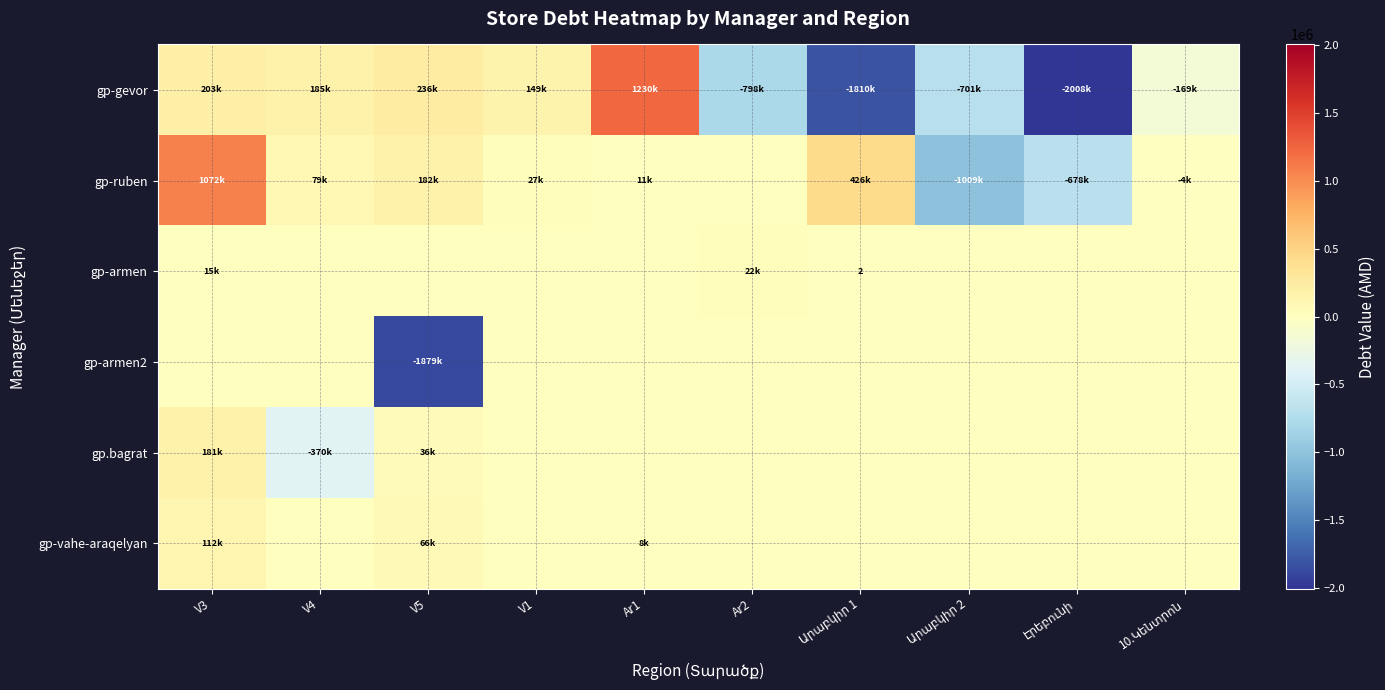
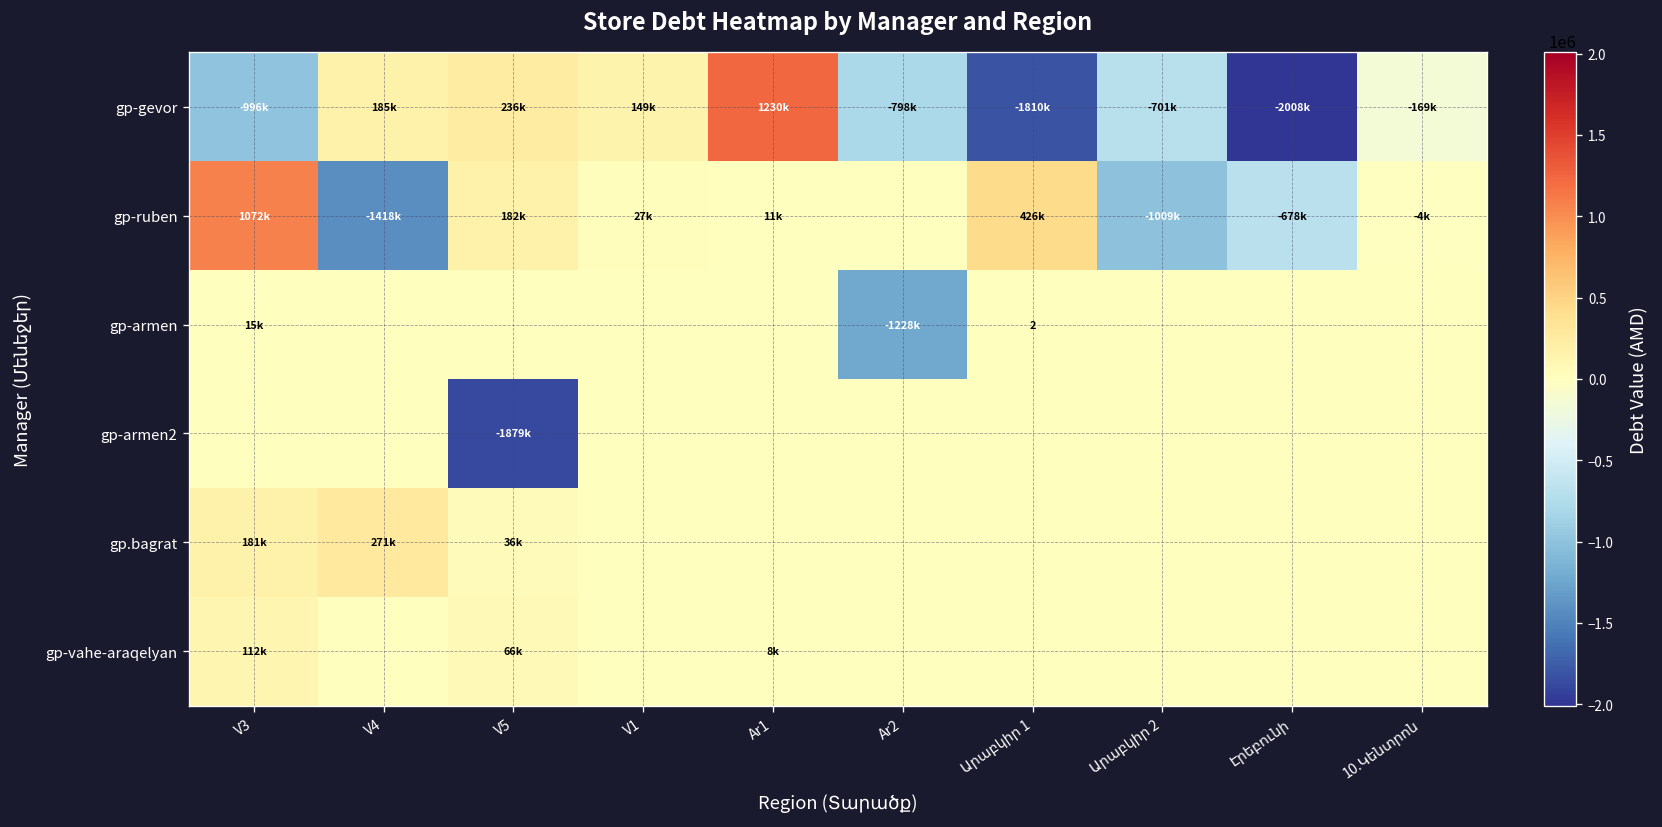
  {
    "gp-gevor": {
-     "V3": "203k",
+     "V3": "-996k",
      "V4": "185k",
      "V5": "236k",
      "V1": "149k",
      "Ar1": "1230k",
      "Ar2": "-798k",
      "Արաբկիր 1": "-1810k",
      "Արաբկիր 2": "-701k",
      "Էրեբունի": "-2008k",
      "10.Կենտրոն": "-169k"
    },
    "gp-ruben": {
      "V3": "1072k",
-     "V4": "79k",
+     "V4": "-1418k",
      "V5": "182k",
      "V1": "27k",
      "Ar1": "11k",
      "Արաբկիր 1": "426k",
      "Արաբկիր 2": "-1009k",
      "Էրեբունի": "-678k",
      "10.Կենտրոն": "-4k"
    },
    "gp-armen": {
      "V3": "15k",
-     "Ar2": "22k",
+     "Ar2": "-1228k",
      "Արաբկիր 1": "2"
    },
    "gp-armen2": {
      "V5": "-1879k"
    },
    "gp.bagrat": {
      "V3": "181k",
-     "V4": "-370k",
+     "V4": "271k",
      "V5": "36k"
    },
    "gp-vahe-araqelyan": {
      "V3": "112k",
      "V5": "66k",
      "Ar1": "8k"
    }
  }
